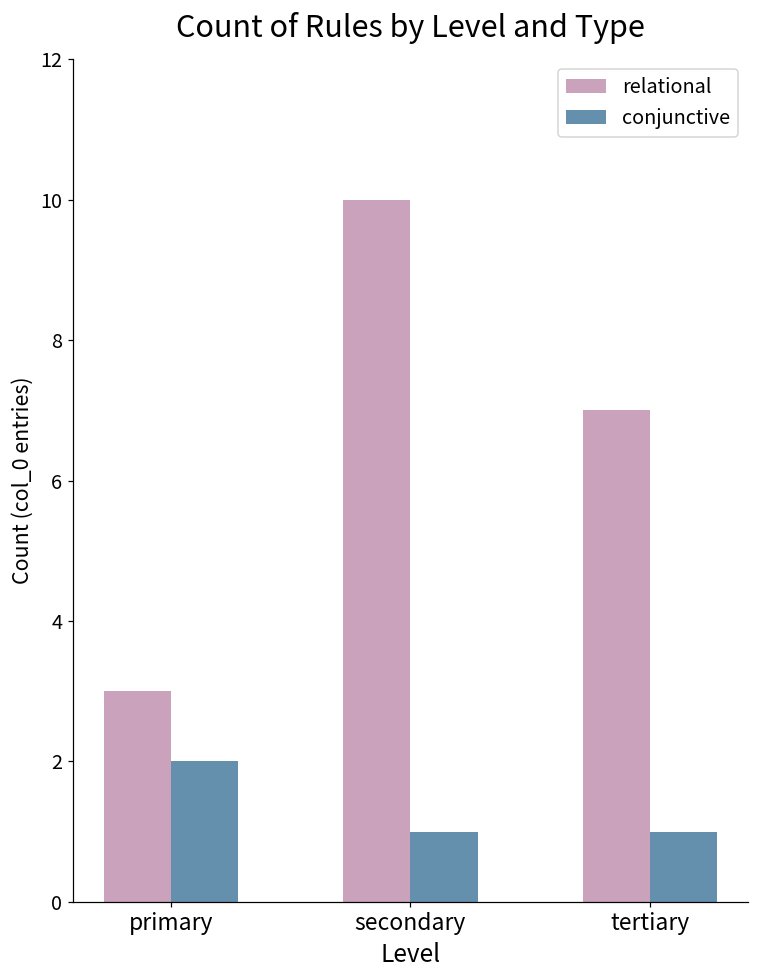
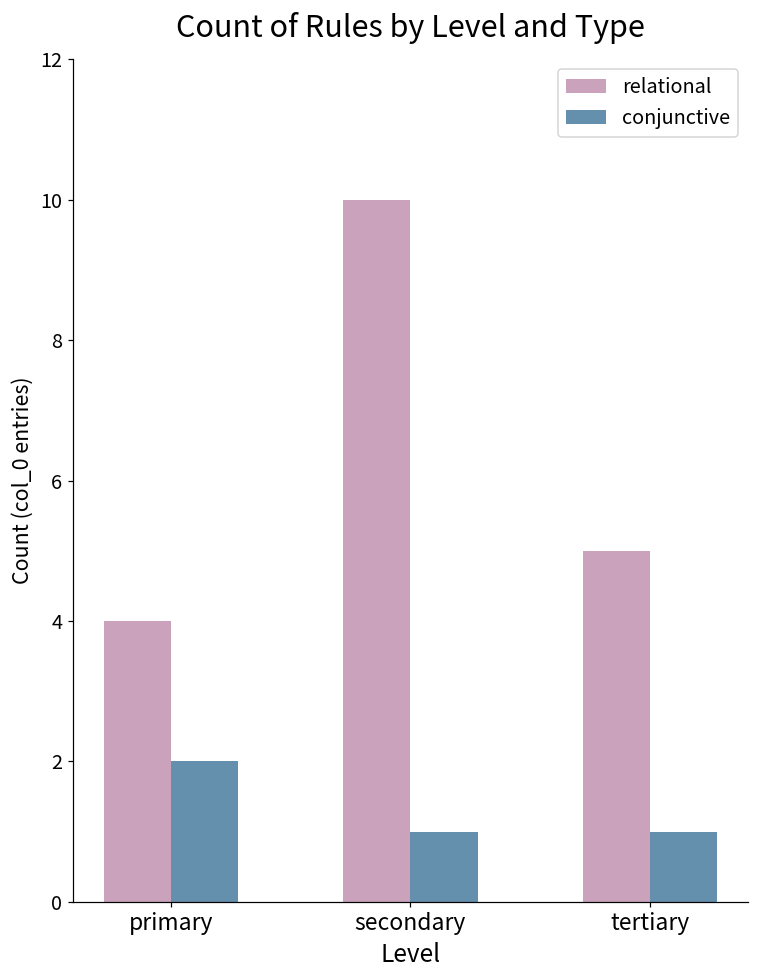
  {
    "relational": {
-     "primary": 3,
+     "primary": 4,
      "secondary": 10,
-     "tertiary": 7
+     "tertiary": 5
    },
    "conjunctive": {
      "primary": 2,
      "secondary": 1,
      "tertiary": 1
    }
  }
